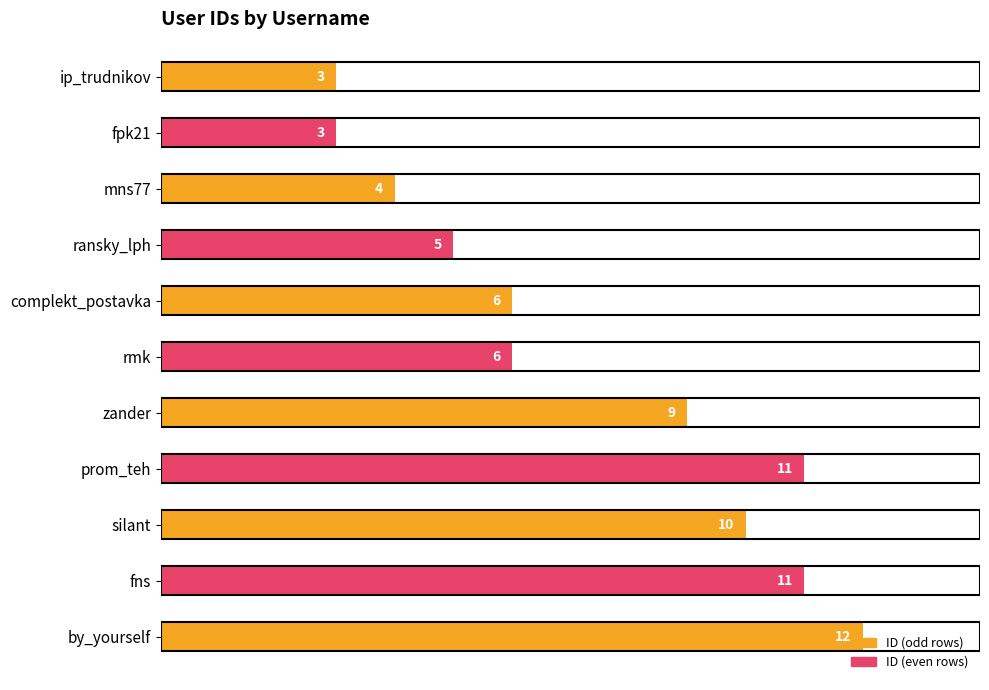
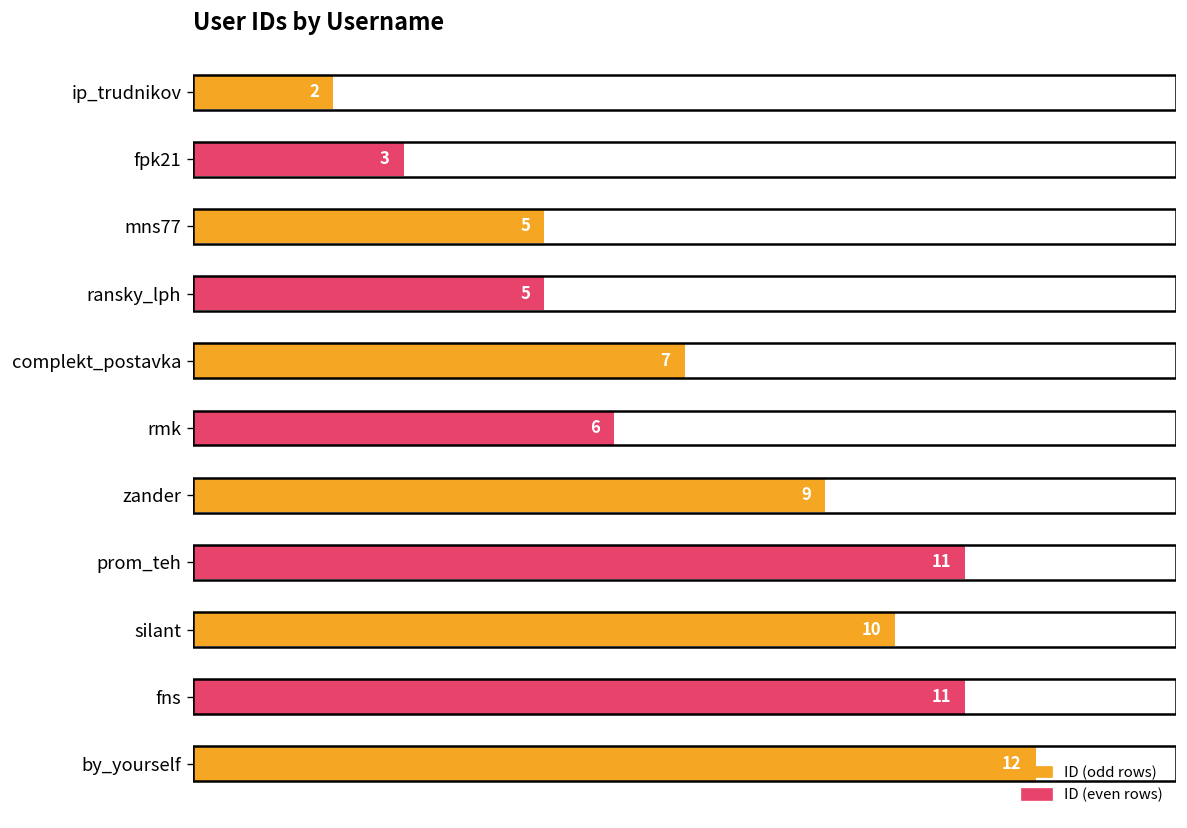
  {
-   "ip_trudnikov": 3,
+   "ip_trudnikov": 2,
    "fpk21": 3,
-   "mns77": 4,
+   "mns77": 5,
    "ransky_lph": 5,
-   "complekt_postavka": 6,
+   "complekt_postavka": 7,
    "rmk": 6,
    "zander": 9,
    "prom_teh": 11,
    "silant": 10,
    "fns": 11,
    "by_yourself": 12
  }
